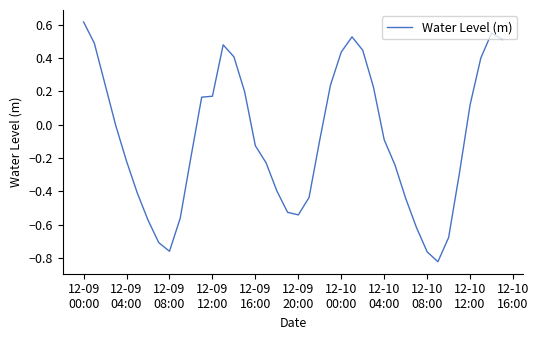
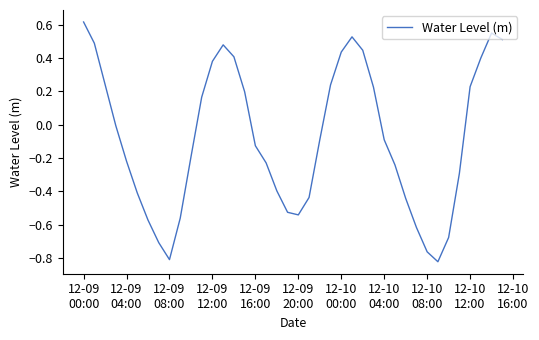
  {
    "12-09 00:00": 0.62,
    "12-09 04:00": -0.22,
-   "12-09 08:00": -0.76,
-   "12-09 12:00": 0.17,
+   "12-09 08:00": -0.81,
+   "12-09 12:00": 0.38,
    "12-09 16:00": -0.13,
    "12-09 20:00": -0.54,
    "12-10 00:00": 0.44,
    "12-10 04:00": -0.09,
    "12-10 08:00": -0.76,
-   "12-10 12:00": 0.12
+   "12-10 12:00": 0.23
  }
